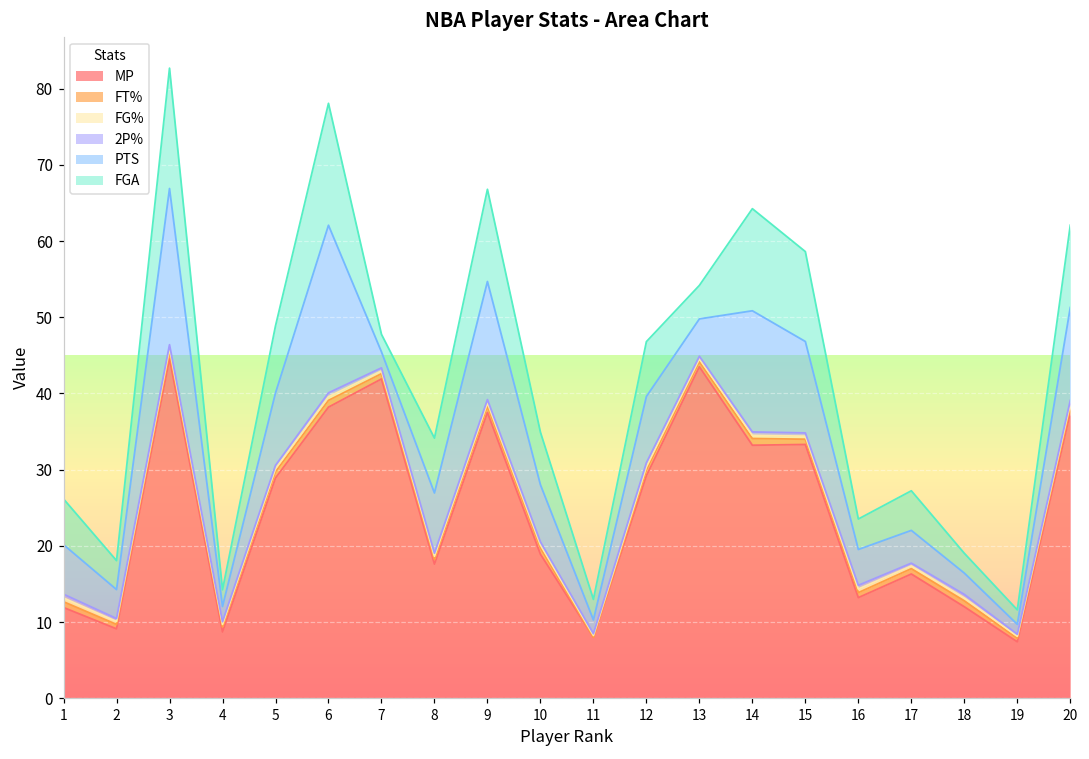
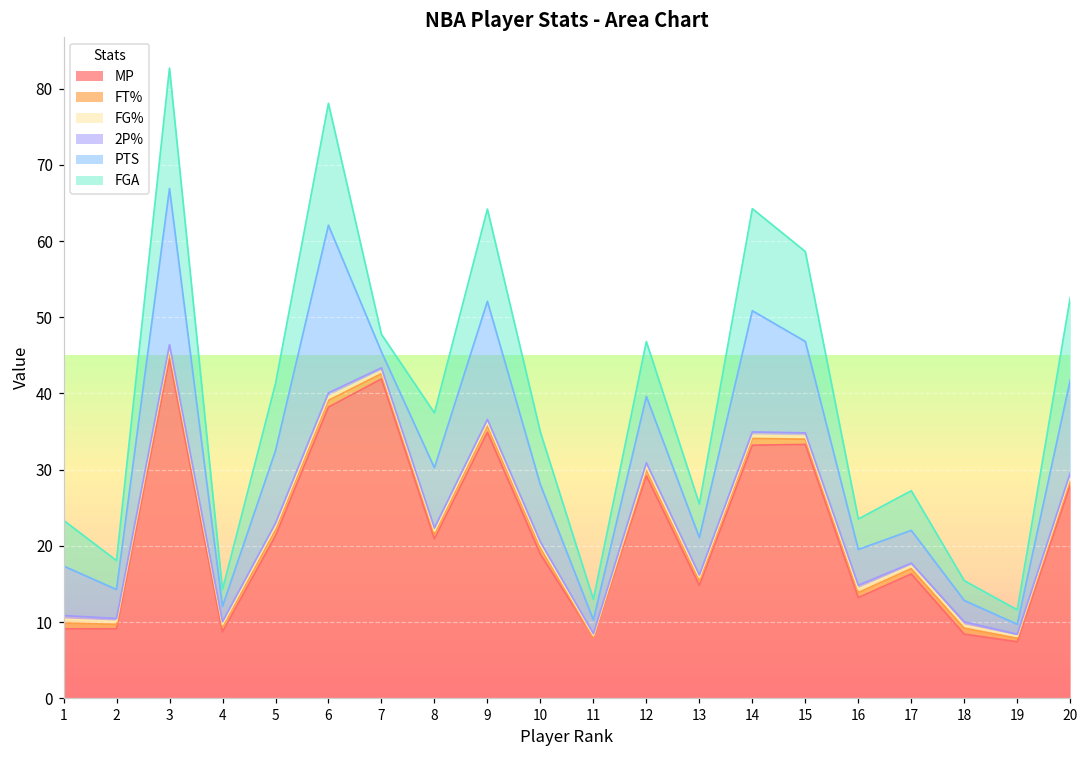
  {
    "MP": {
-     "1": 12,
+     "1": 9,
      "2": 9,
      "3": 45,
      "4": 9,
-     "5": 29,
+     "5": 21,
      "6": 38,
      "7": 42,
-     "8": 18,
-     "9": 38,
+     "8": 21,
+     "9": 35,
      "10": 19,
      "12": 29,
-     "13": 44,
+     "13": 15,
      "14": 33,
      "15": 33,
      "16": 13,
      "17": 16,
-     "18": 12,
+     "18": 8,
      "19": 7,
-     "20": 38
+     "20": 28
    },
    "FT%": {
      "1": 1,
      "2": 1,
      "3": 1,
      "5": 1,
      "6": 1,
      "8": 1,
      "9": 1,
      "10": 1,
      "12": 1,
      "13": 1,
      "14": 1,
      "15": 1,
      "16": 1,
      "18": 1,
      "20": 1
    },
    "FG%": {
      "1": 0,
      "2": 0,
      "3": 0,
      "5": 0,
      "6": 0,
      "8": 0,
      "9": 0,
      "10": 0,
      "12": 0,
      "14": 0,
      "15": 0,
      "16": 0,
      "18": 0,
      "20": 0
    }
  }
